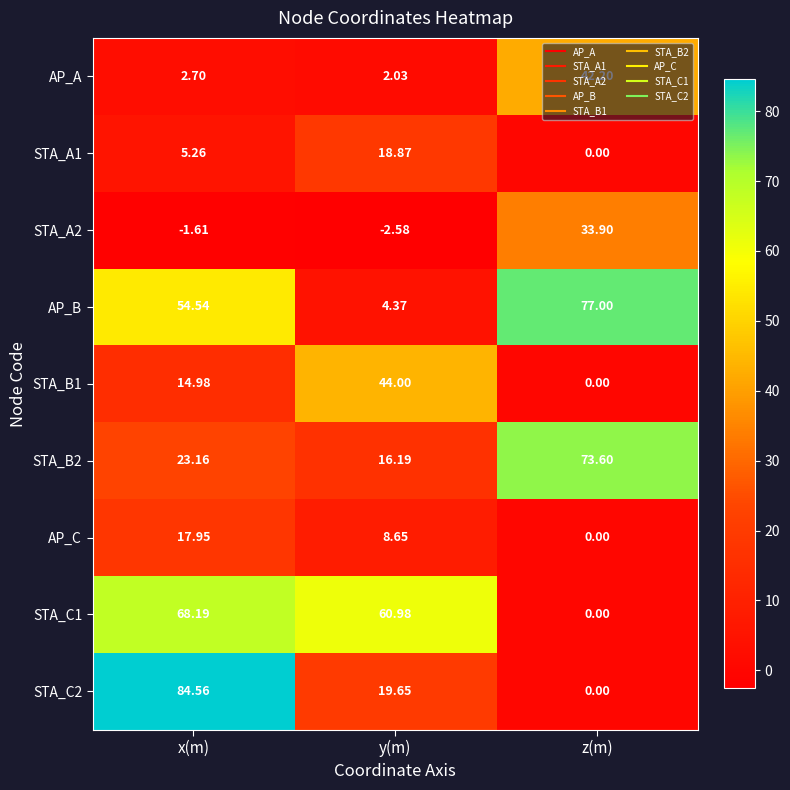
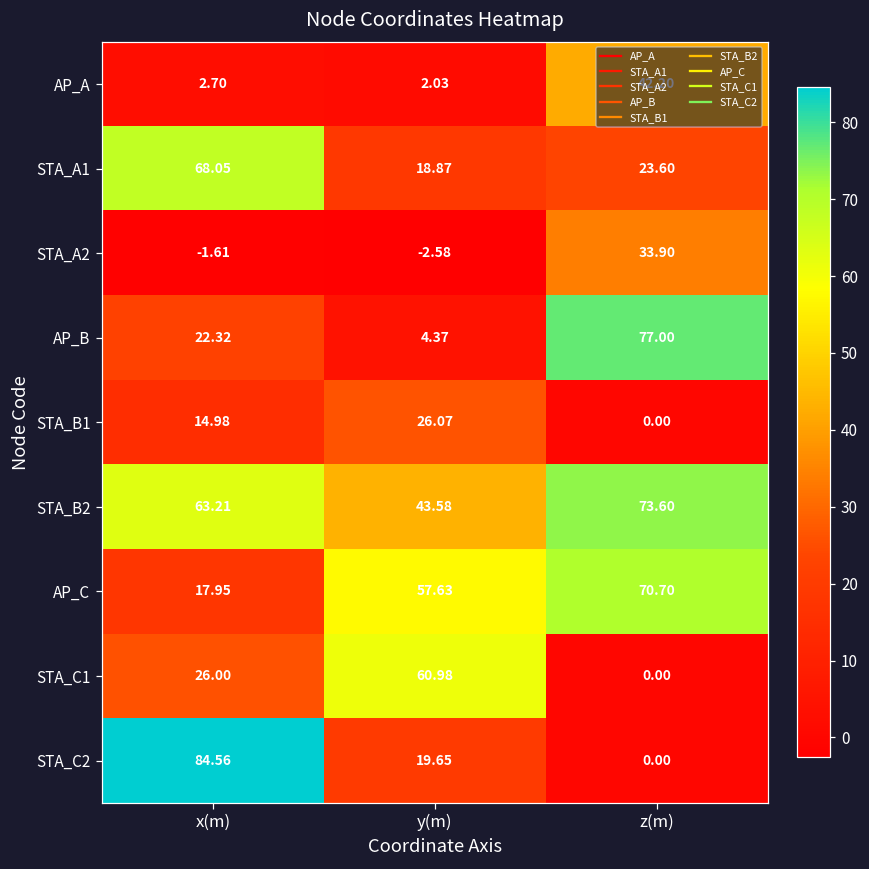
  {
    "AP_A": {
      "x(m)": 2.70,
      "y(m)": 2.03
    },
    "STA_A1": {
-     "x(m)": 5.26,
+     "x(m)": 68.05,
      "y(m)": 18.87,
-     "z(m)": 0.00
+     "z(m)": 23.60
    },
    "STA_A2": {
      "x(m)": -1.61,
      "y(m)": -2.58,
      "z(m)": 33.90
    },
    "AP_B": {
-     "x(m)": 54.54,
+     "x(m)": 22.32,
      "y(m)": 4.37,
      "z(m)": 77.00
    },
    "STA_B1": {
      "x(m)": 14.98,
-     "y(m)": 44.00,
+     "y(m)": 26.07,
      "z(m)": 0.00
    },
    "STA_B2": {
-     "x(m)": 23.16,
-     "y(m)": 16.19,
+     "x(m)": 63.21,
+     "y(m)": 43.58,
      "z(m)": 73.60
    },
    "AP_C": {
      "x(m)": 17.95,
-     "y(m)": 8.65,
-     "z(m)": 0.00
+     "y(m)": 57.63,
+     "z(m)": 70.70
    },
    "STA_C1": {
-     "x(m)": 68.19,
+     "x(m)": 26.00,
      "y(m)": 60.98,
      "z(m)": 0.00
    },
    "STA_C2": {
      "x(m)": 84.56,
      "y(m)": 19.65,
      "z(m)": 0.00
    }
  }
